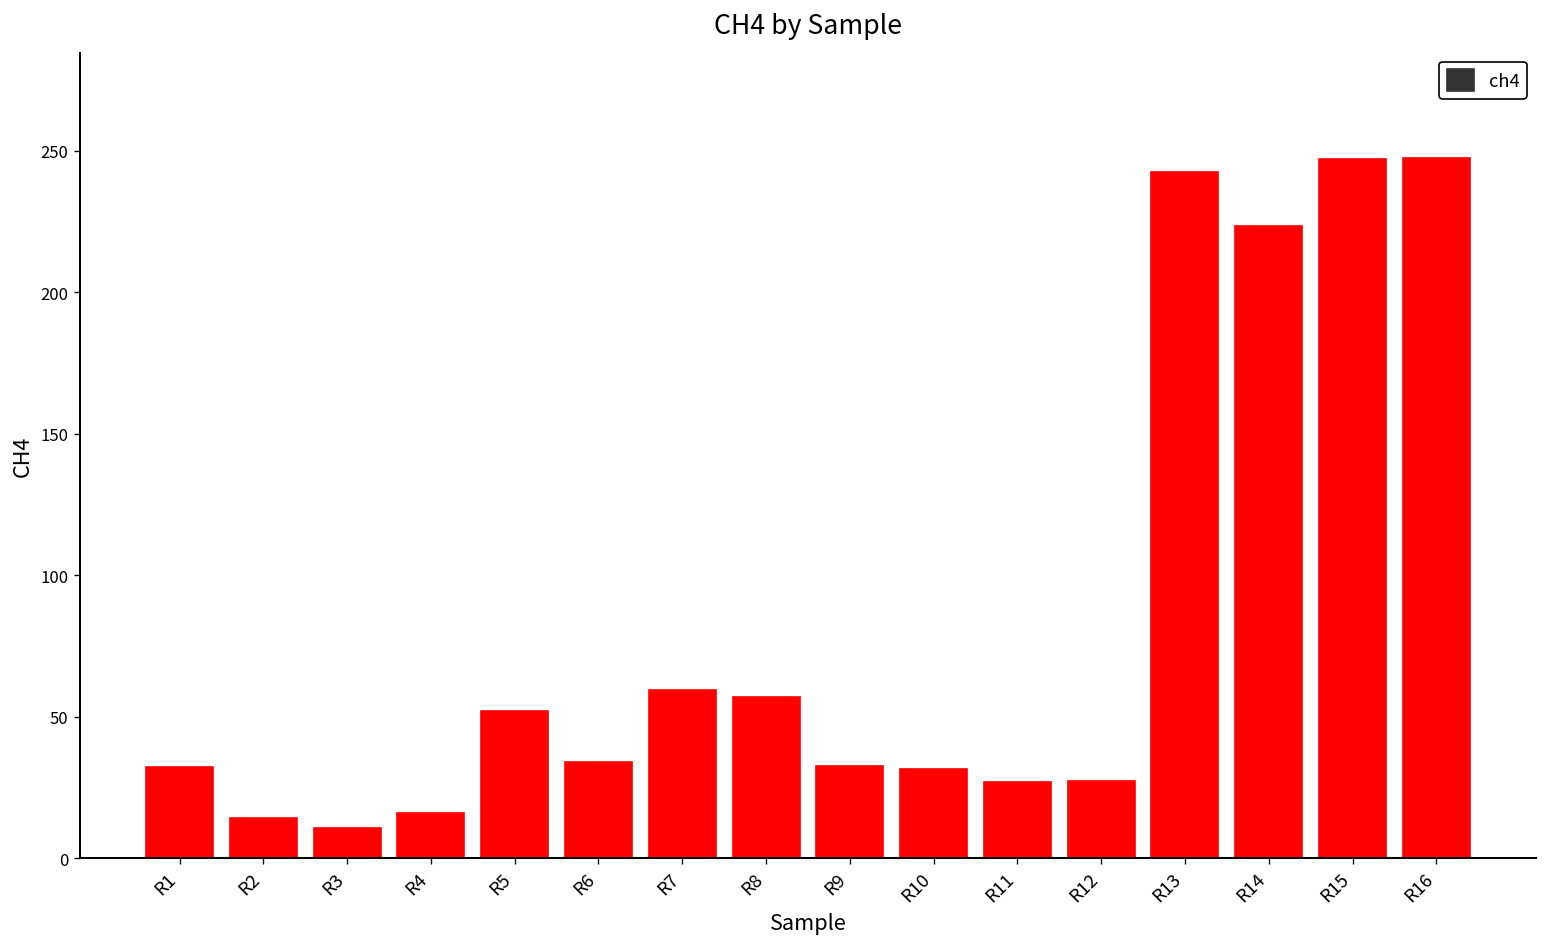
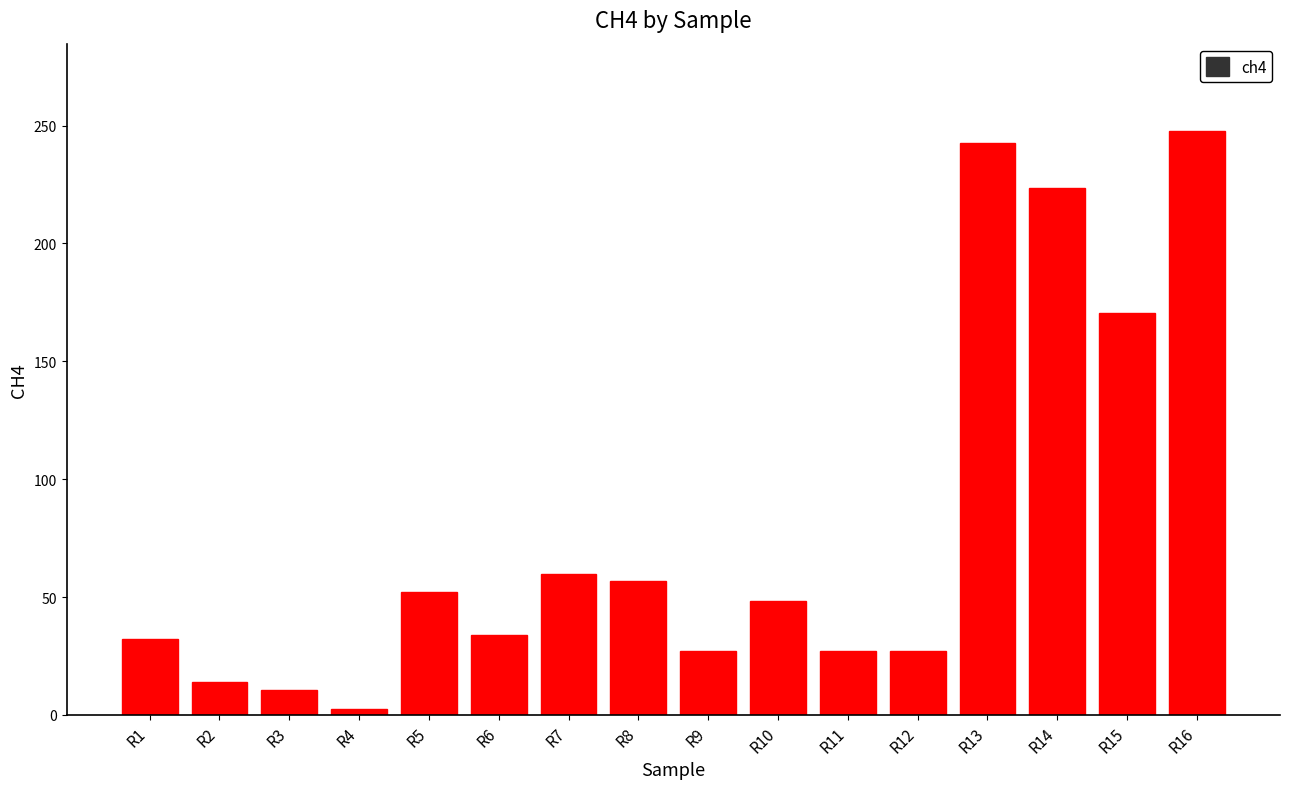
  {
    "R1": 32,
    "R2": 14,
    "R3": 11,
-   "R4": 16,
+   "R4": 2,
    "R5": 52,
    "R6": 34,
    "R7": 60,
    "R8": 57,
-   "R9": 33,
-   "R10": 32,
+   "R9": 27,
+   "R10": 48,
    "R11": 27,
    "R12": 27,
    "R13": 243,
    "R14": 224,
-   "R15": 247,
+   "R15": 171,
    "R16": 248
  }
